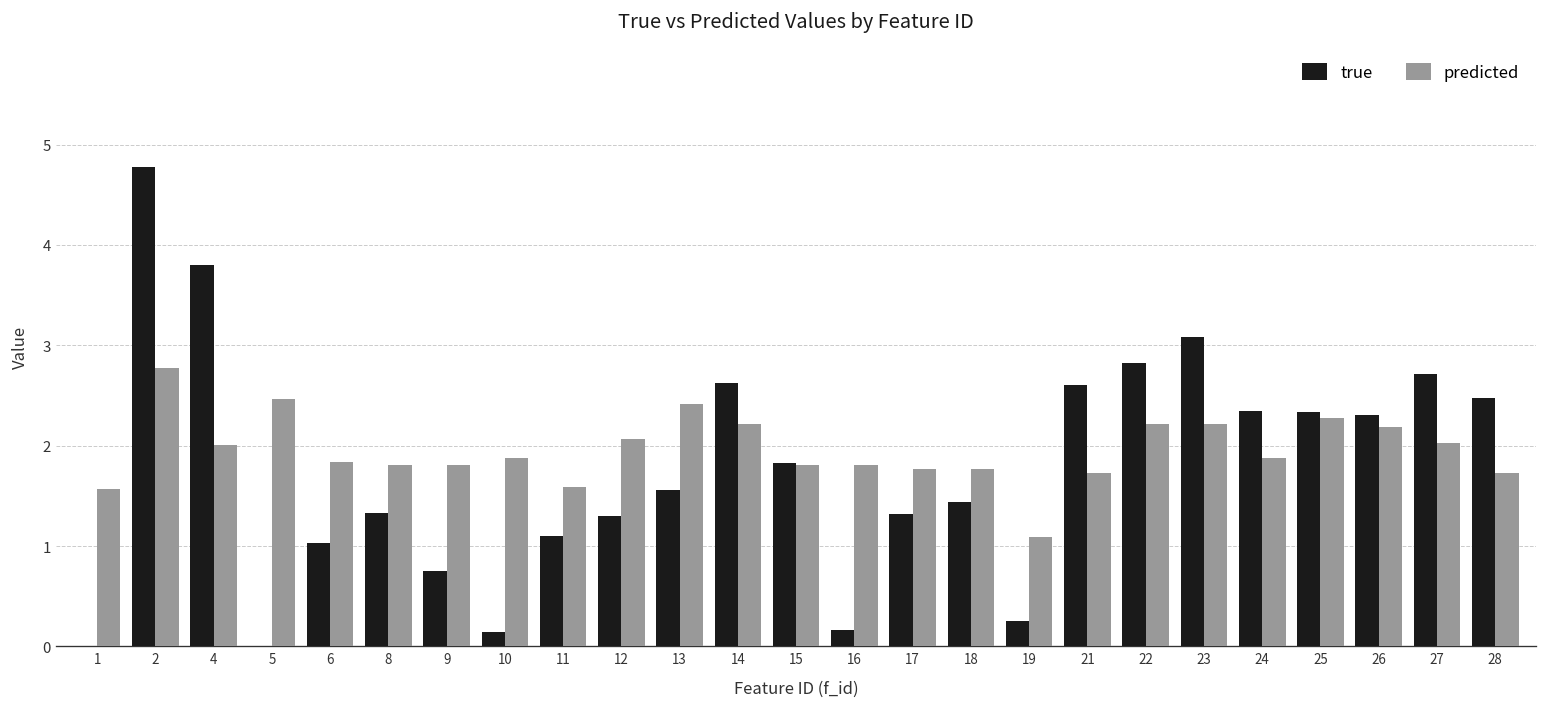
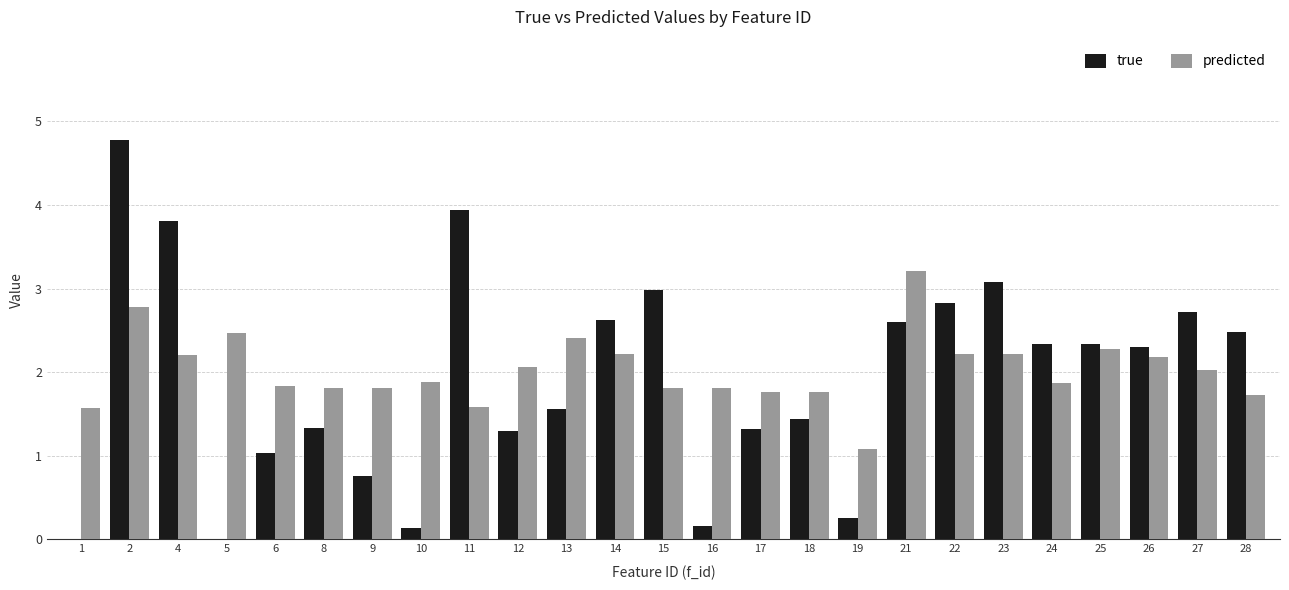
  {
    "true": {
      "2": 4.8,
      "4": 3.8,
      "6": 1.0,
      "8": 1.3,
      "9": 0.8,
      "10": 0.1,
-     "11": 1.1,
+     "11": 3.9,
      "12": 1.3,
      "13": 1.6,
      "14": 2.6,
-     "15": 1.8,
+     "15": 3.0,
      "16": 0.2,
      "17": 1.3,
      "18": 1.4,
      "19": 0.3,
      "21": 2.6,
      "22": 2.8,
      "23": 3.1,
      "24": 2.3,
      "25": 2.3,
      "26": 2.3,
      "27": 2.7,
      "28": 2.5
    },
    "predicted": {
      "1": 1.6,
      "2": 2.8,
-     "4": 2.0,
+     "4": 2.2,
      "5": 2.5,
      "6": 1.8,
      "8": 1.8,
      "9": 1.8,
      "10": 1.9,
      "11": 1.6,
      "12": 2.1,
      "13": 2.4,
      "14": 2.2,
      "15": 1.8,
      "16": 1.8,
      "17": 1.8,
      "18": 1.8,
      "19": 1.1,
-     "21": 1.7,
+     "21": 3.2,
      "22": 2.2,
      "23": 2.2,
      "24": 1.9,
      "25": 2.3,
      "26": 2.2,
      "27": 2.0,
      "28": 1.7
    }
  }
